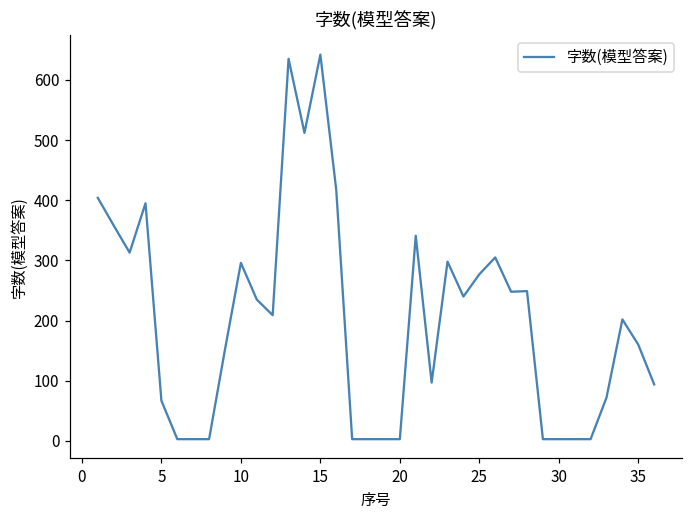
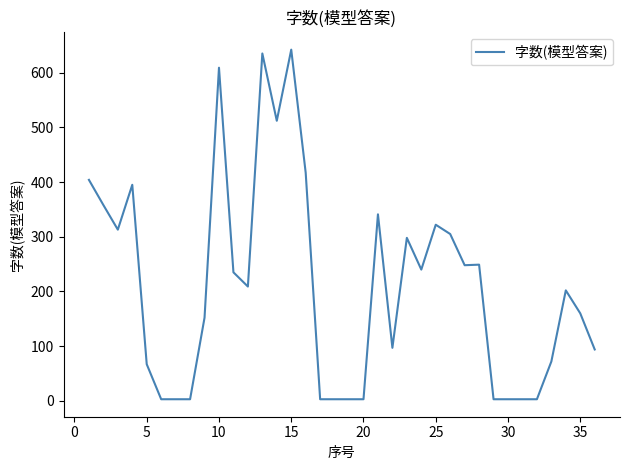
  {
    "5": 70,
-   "10": 300,
+   "10": 610,
    "15": 640,
    "20": 0,
-   "25": 280,
+   "25": 320,
    "30": 0,
    "35": 160
  }
